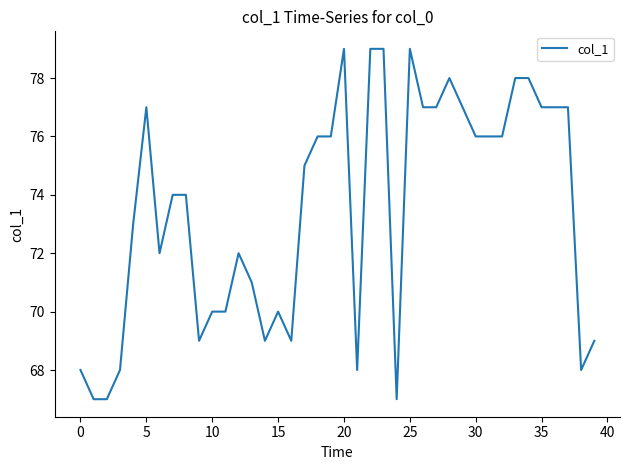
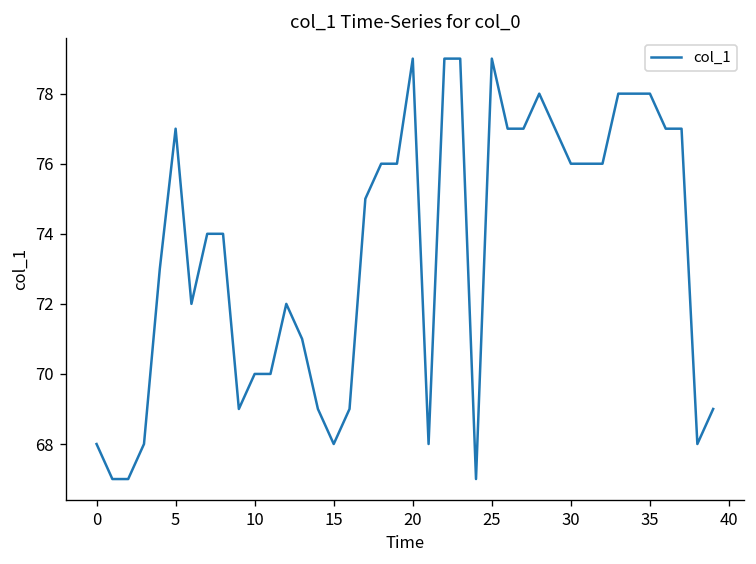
  {
    "0": 68,
    "5": 77,
    "10": 70,
-   "15": 70,
+   "15": 68,
    "20": 79,
    "25": 79,
    "30": 76,
-   "35": 77
+   "35": 78
  }
